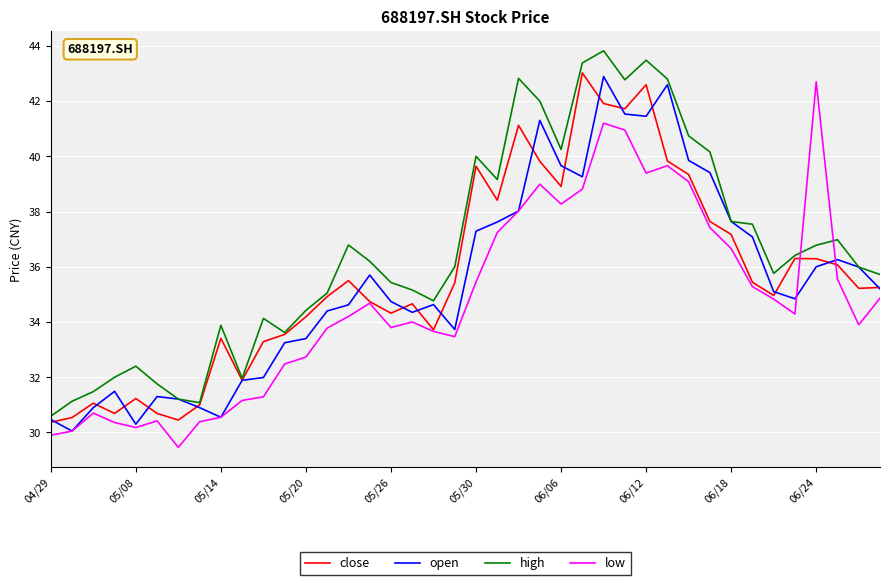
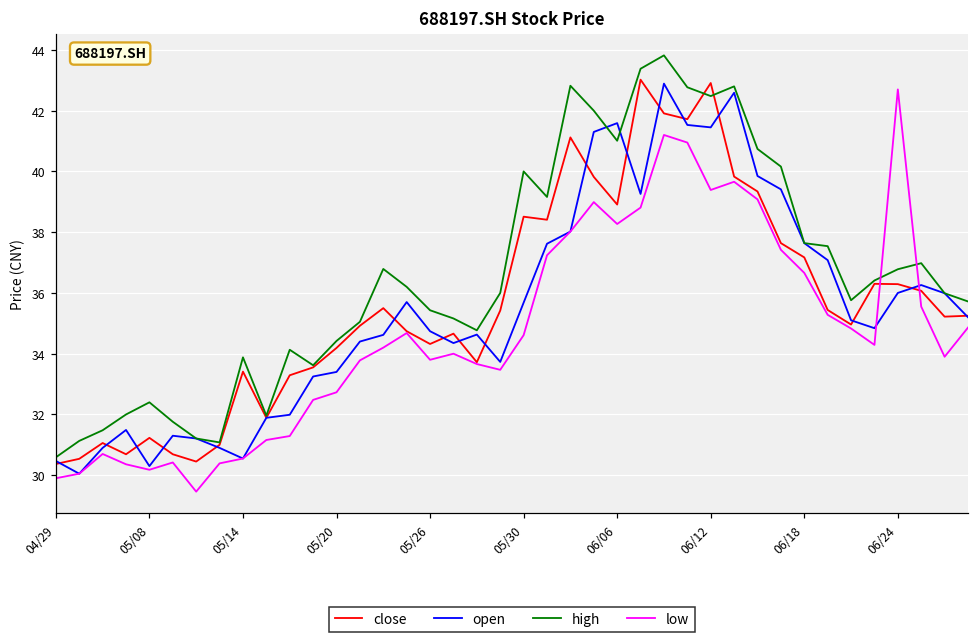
  {
    "close": {
      "04/29": 30.4,
      "05/08": 31.2,
      "05/14": 33.4,
      "05/20": 34.2,
      "05/26": 34.3,
-     "05/30": 39.6,
+     "05/30": 38.5,
      "06/06": 38.9,
-     "06/12": 42.6,
+     "06/12": 42.9,
      "06/18": 37.2,
      "06/24": 36.3
    },
    "open": {
      "04/29": 30.5,
      "05/08": 30.3,
      "05/20": 33.4,
      "05/26": 34.7,
-     "05/30": 37.3,
-     "06/06": 39.7,
+     "05/30": 35.7,
+     "06/06": 41.6,
      "06/12": 41.5,
      "06/24": 36.0
    },
    "high": {
      "04/29": 30.6,
      "05/08": 32.4,
      "05/14": 33.9,
      "05/20": 34.4,
      "05/26": 35.4,
      "05/30": 40.0,
-     "06/06": 40.3,
-     "06/12": 43.5,
+     "06/06": 41.0,
+     "06/12": 42.5,
      "06/24": 36.8
    },
    "low": {
      "04/29": 29.9,
      "05/08": 30.2,
      "05/20": 32.7,
      "05/26": 33.8,
-     "05/30": 35.5,
+     "05/30": 34.6,
      "06/06": 38.3,
      "06/12": 39.4,
      "06/18": 36.7,
      "06/24": 42.7
    }
  }
